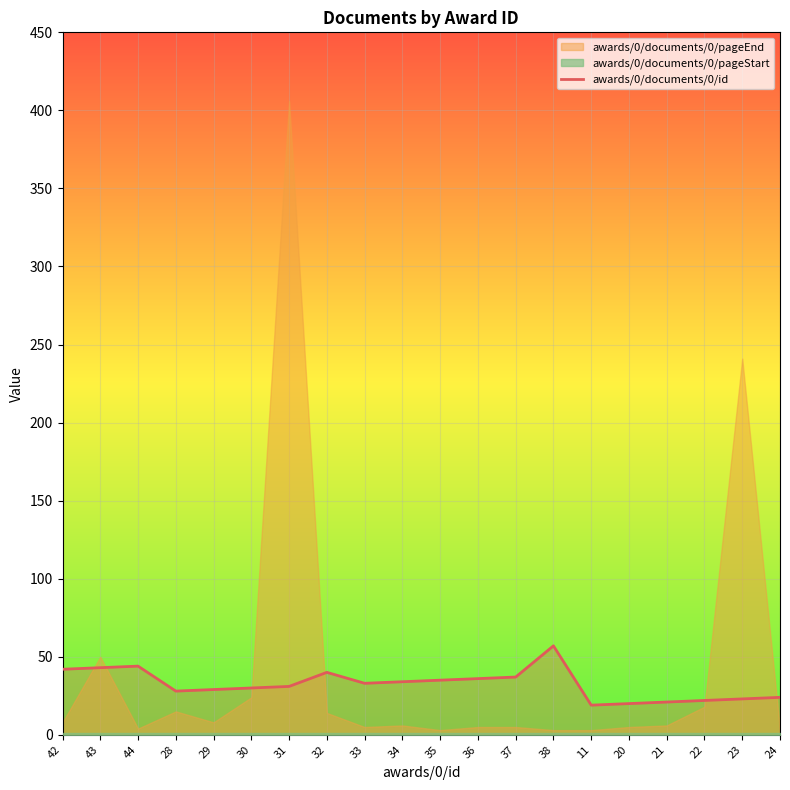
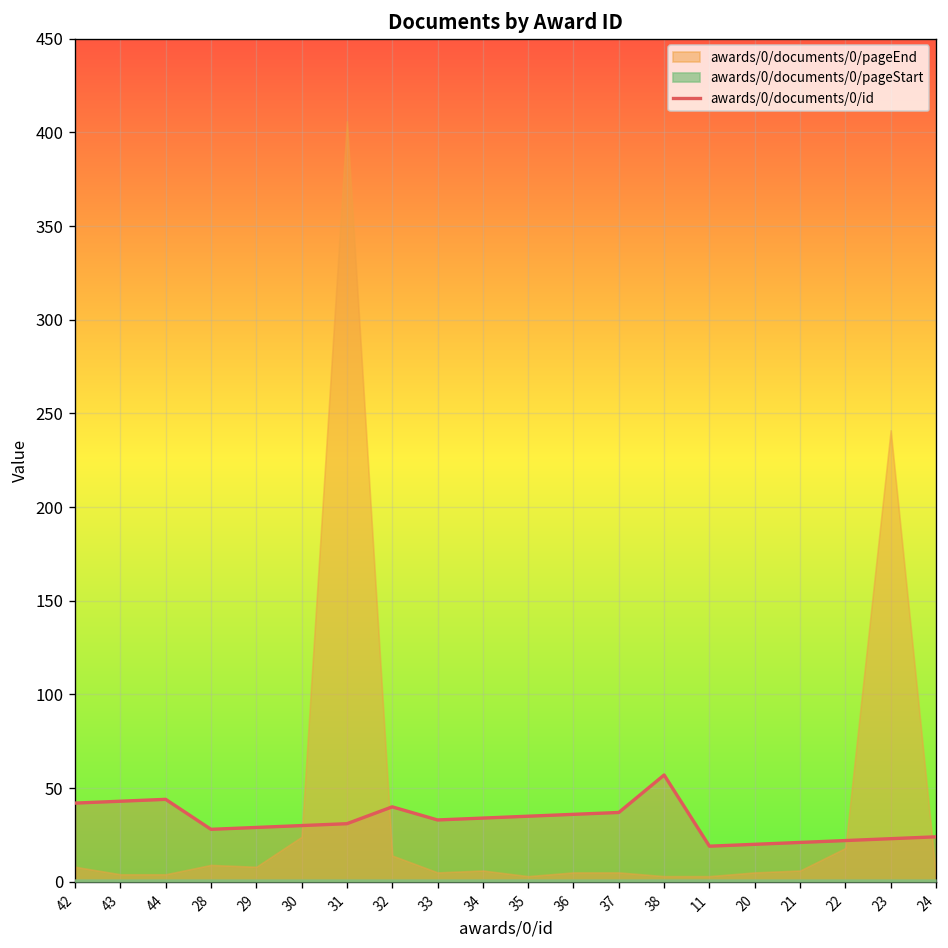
  {
    "awards/0/documents/0/pageEnd": {
      "42": 8,
-     "43": 50,
+     "43": 4,
      "44": 4,
-     "28": 15,
+     "28": 9,
      "29": 8,
      "30": 24,
      "31": 406,
      "32": 14,
      "33": 5,
      "34": 6,
      "35": 3,
      "36": 5,
      "37": 5,
      "38": 3,
      "11": 3,
      "20": 5,
      "21": 6,
      "22": 18,
      "23": 241,
      "24": 3
    },
    "awards/0/documents/0/id": {
      "42": 42,
      "43": 43,
      "44": 44,
      "28": 28,
      "29": 29,
      "30": 30,
      "31": 31,
      "32": 40,
      "33": 33,
      "34": 34,
      "35": 35,
      "36": 36,
      "37": 37,
      "38": 57,
      "11": 19,
      "20": 20,
      "21": 21,
      "22": 22,
      "23": 23,
      "24": 24
    }
  }
